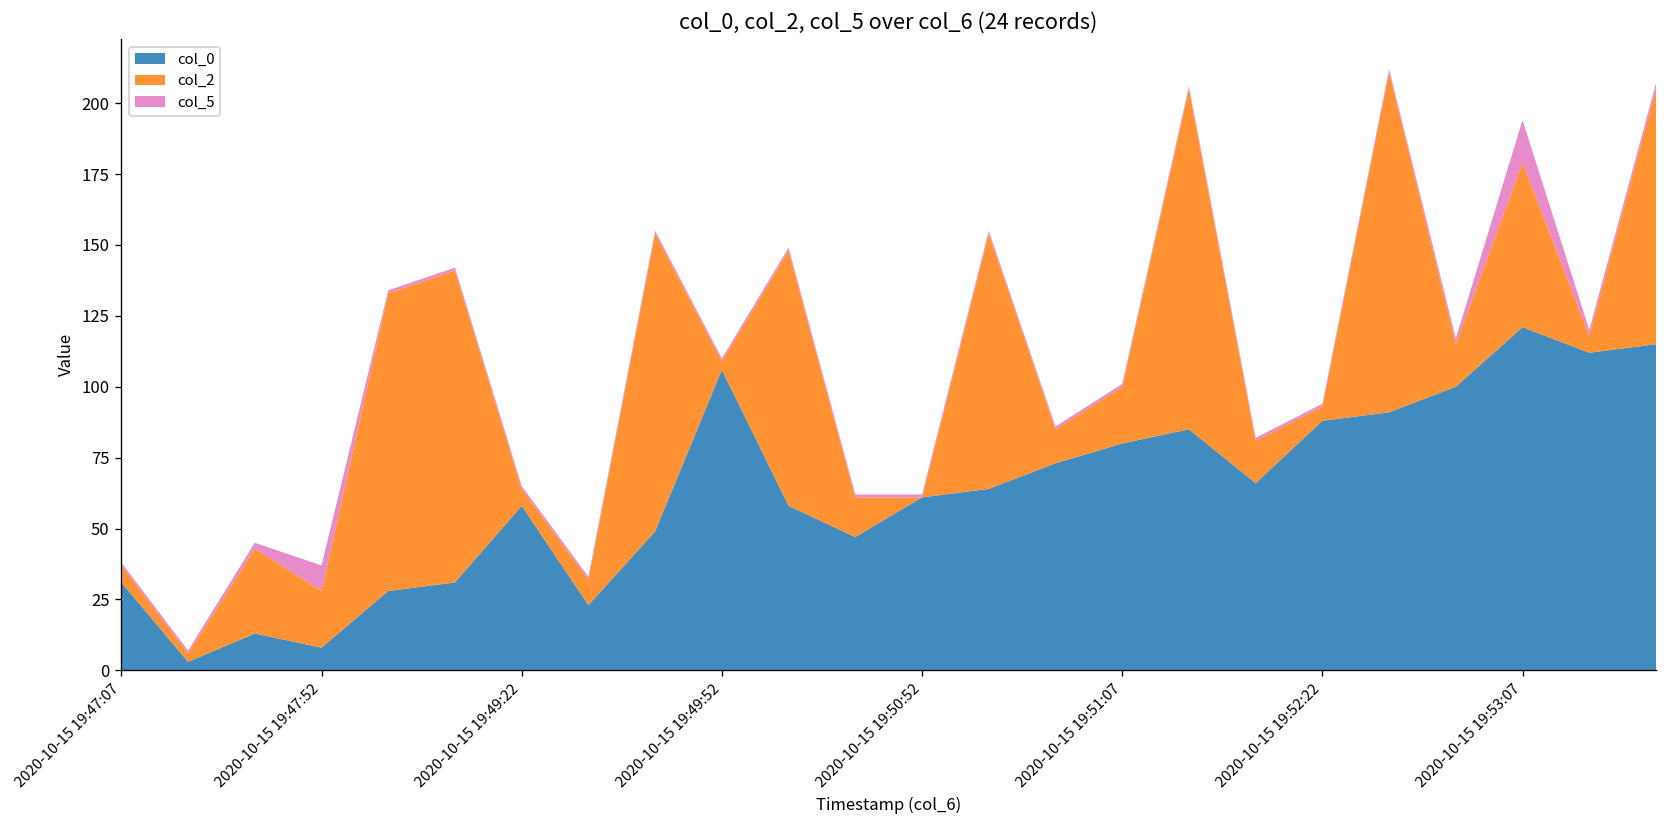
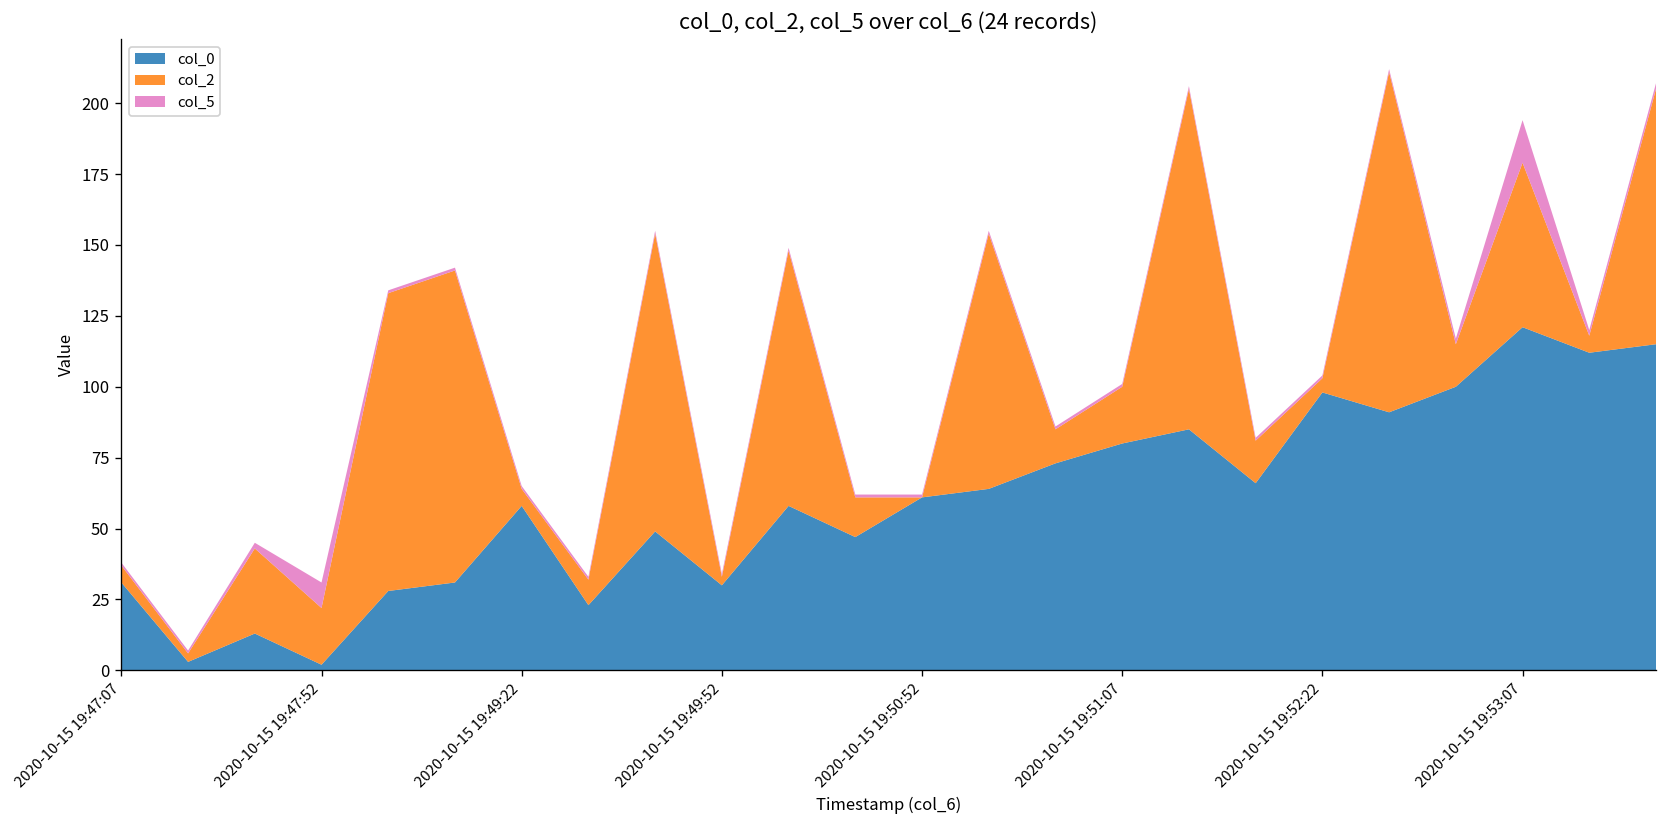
  {
    "col_0": {
      "2020-10-15 19:47:07": 31,
-     "2020-10-15 19:47:52": 8,
+     "2020-10-15 19:47:52": 2,
      "2020-10-15 19:49:22": 58,
-     "2020-10-15 19:49:52": 106,
+     "2020-10-15 19:49:52": 30,
      "2020-10-15 19:51:07": 80,
-     "2020-10-15 19:52:22": 88,
+     "2020-10-15 19:52:22": 98,
      "2020-10-15 19:53:07": 121
    },
    "col_2": {
      "2020-10-15 19:47:52": 20,
      "2020-10-15 19:53:07": 58
    },
    "col_5": {
      "2020-10-15 19:47:52": 9,
      "2020-10-15 19:53:07": 15
    }
  }
